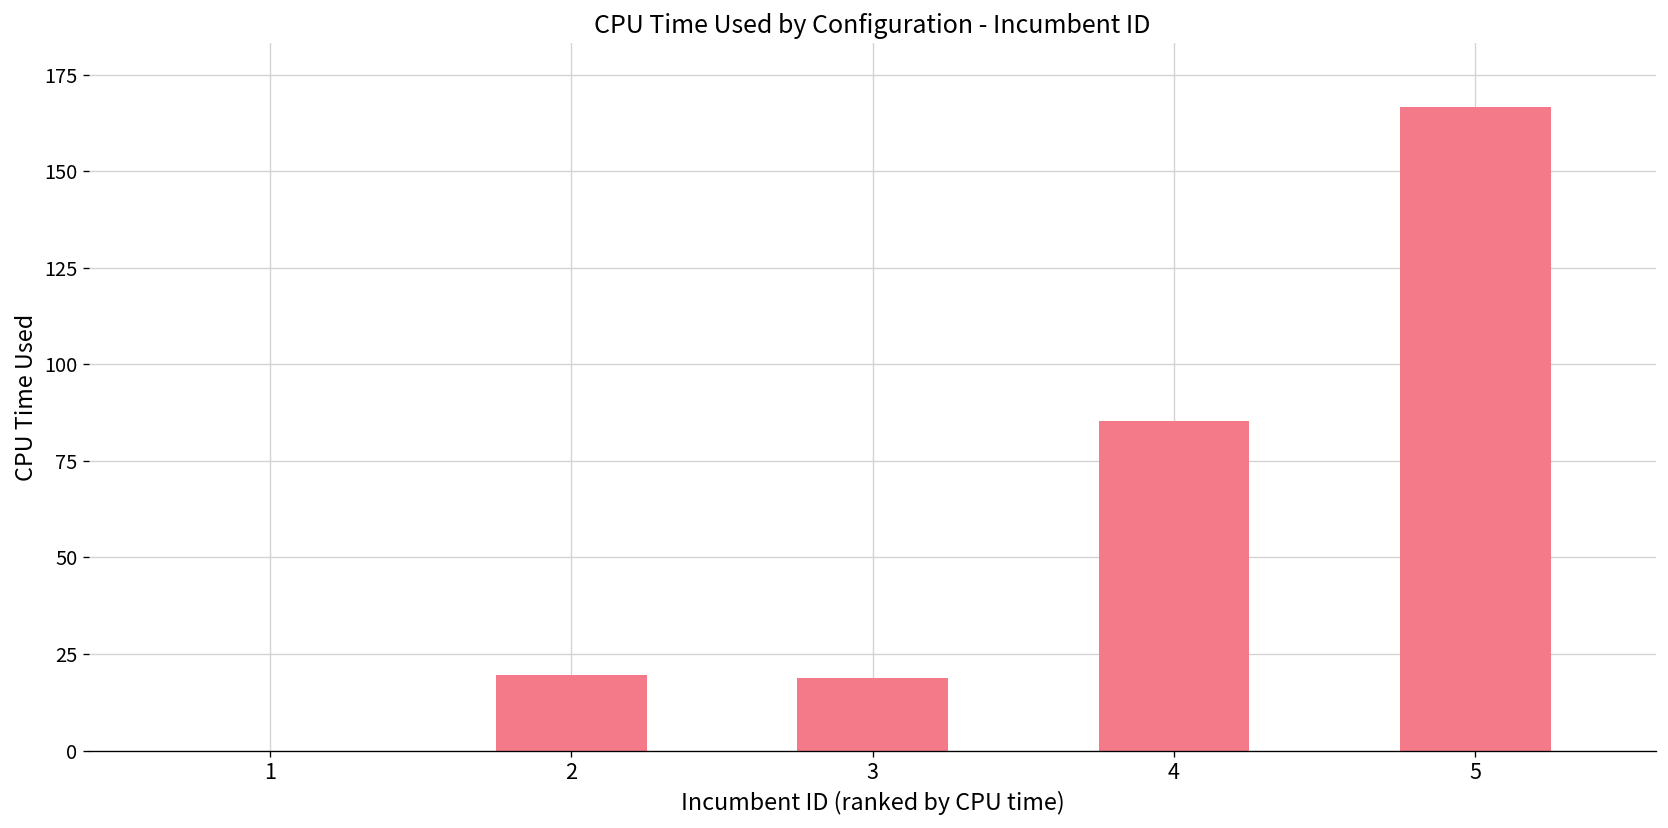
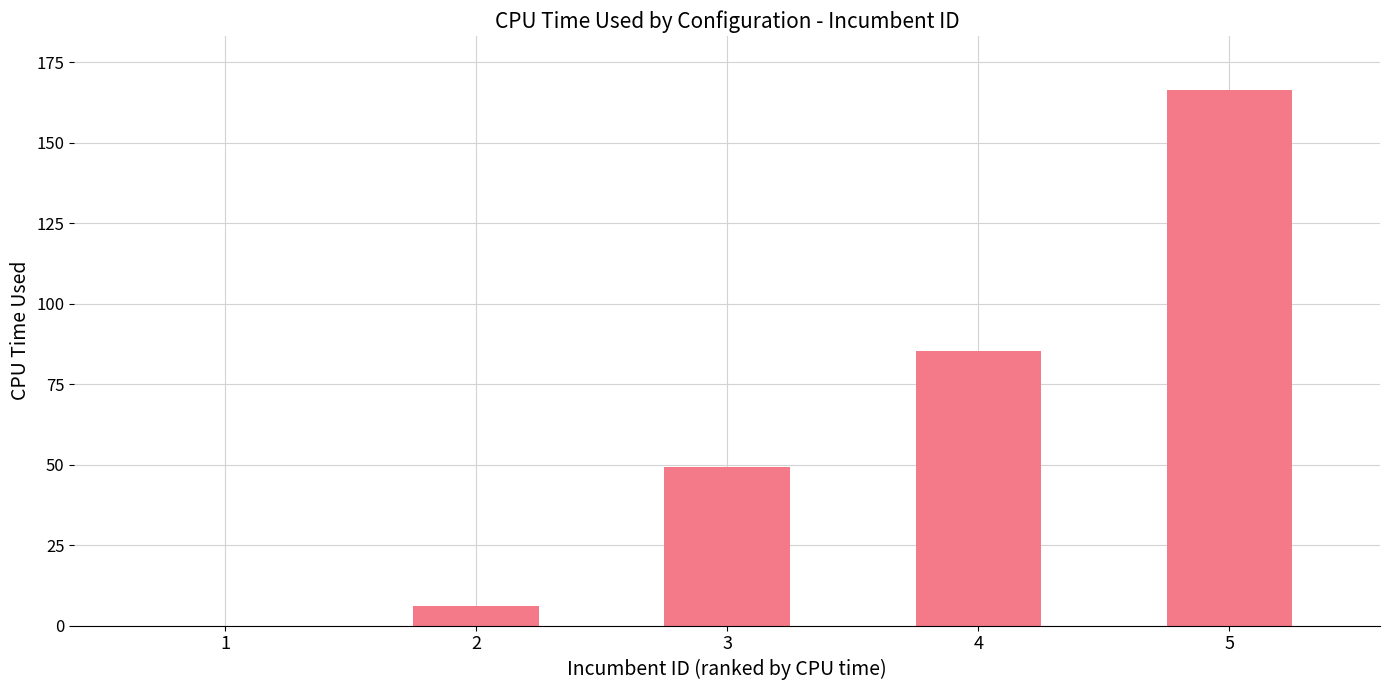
  {
    "1": 0,
-   "2": 19,
-   "3": 19,
+   "2": 6,
+   "3": 49,
    "4": 85,
    "5": 166
  }
